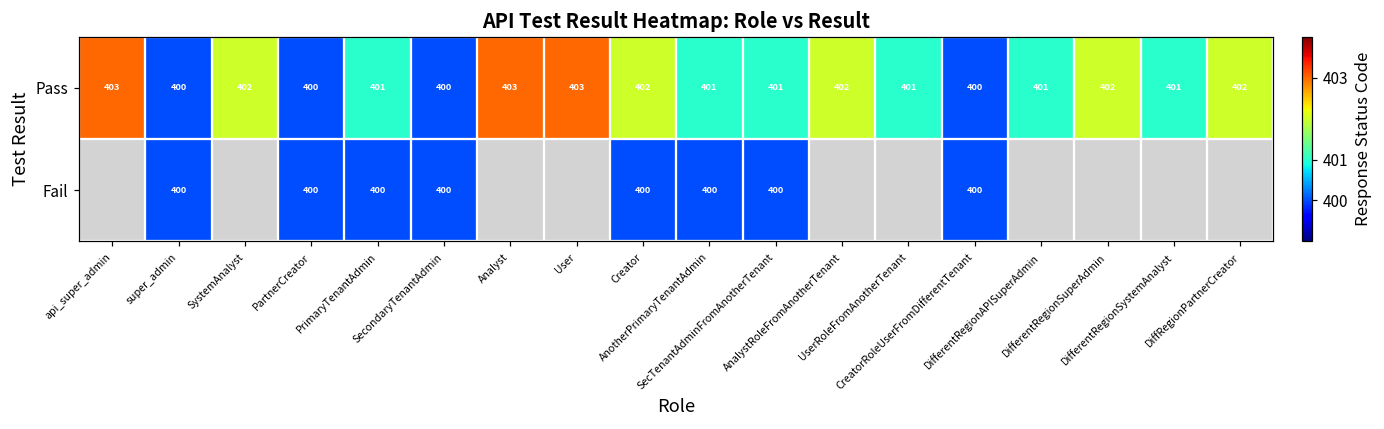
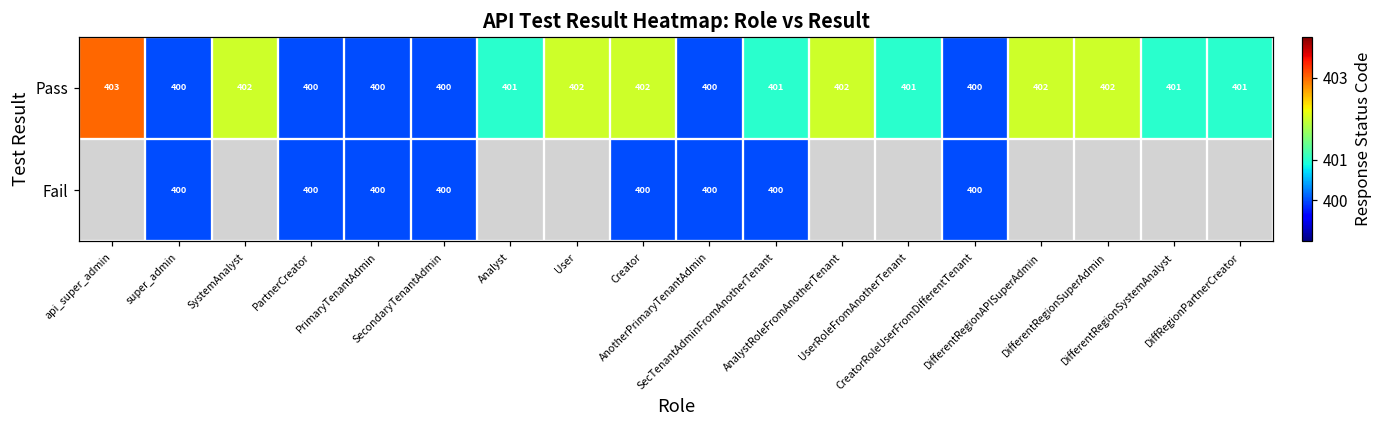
  {
    "Pass": {
      "api_super_admin": 403,
      "super_admin": 400,
      "SystemAnalyst": 402,
      "PartnerCreator": 400,
-     "PrimaryTenantAdmin": 401,
+     "PrimaryTenantAdmin": 400,
      "SecondaryTenantAdmin": 400,
-     "Analyst": 403,
-     "User": 403,
+     "Analyst": 401,
+     "User": 402,
      "Creator": 402,
-     "AnotherPrimaryTenantAdmin": 401,
+     "AnotherPrimaryTenantAdmin": 400,
      "SecTenantAdminFromAnotherTenant": 401,
      "AnalystRoleFromAnotherTenant": 402,
      "UserRoleFromAnotherTenant": 401,
      "CreatorRoleUserFromDifferentTenant": 400,
-     "DifferentRegionAPISuperAdmin": 401,
+     "DifferentRegionAPISuperAdmin": 402,
      "DifferentRegionSuperAdmin": 402,
      "DifferentRegionSystemAnalyst": 401,
-     "DiffRegionPartnerCreator": 402
+     "DiffRegionPartnerCreator": 401
    },
    "Fail": {
      "super_admin": 400,
      "PartnerCreator": 400,
      "PrimaryTenantAdmin": 400,
      "SecondaryTenantAdmin": 400,
      "Creator": 400,
      "AnotherPrimaryTenantAdmin": 400,
      "SecTenantAdminFromAnotherTenant": 400,
      "CreatorRoleUserFromDifferentTenant": 400
    }
  }
